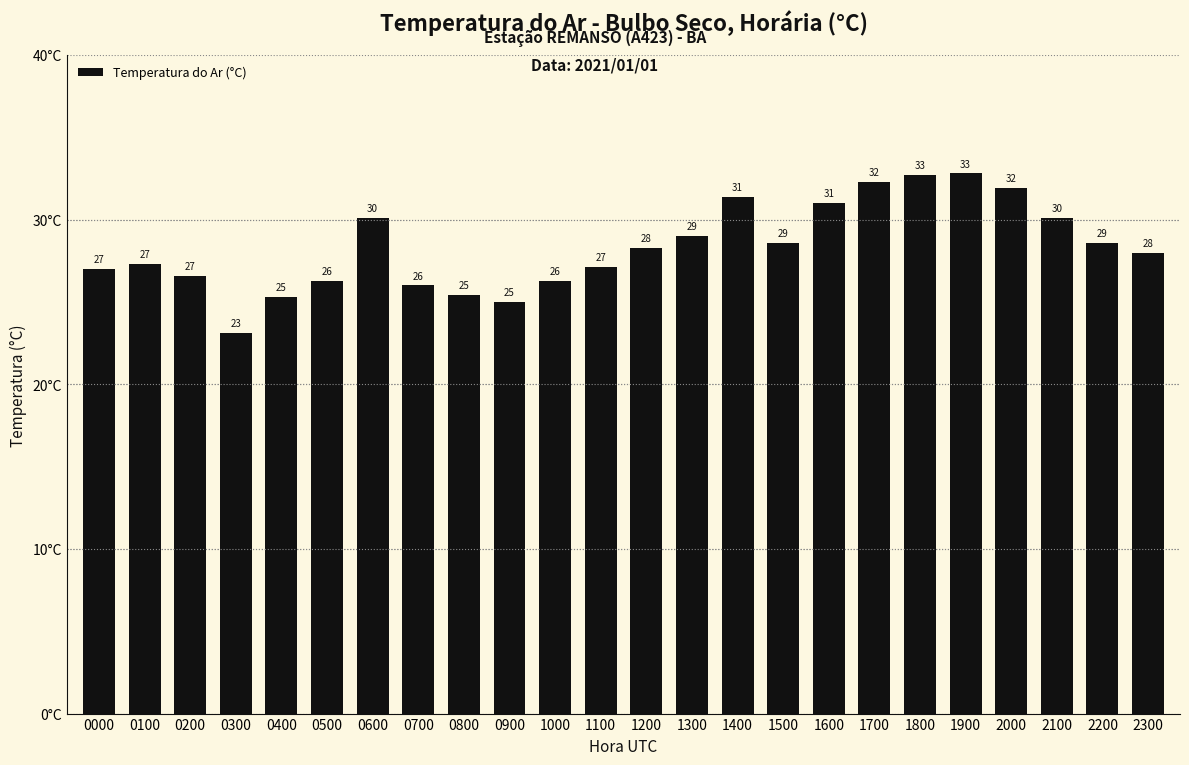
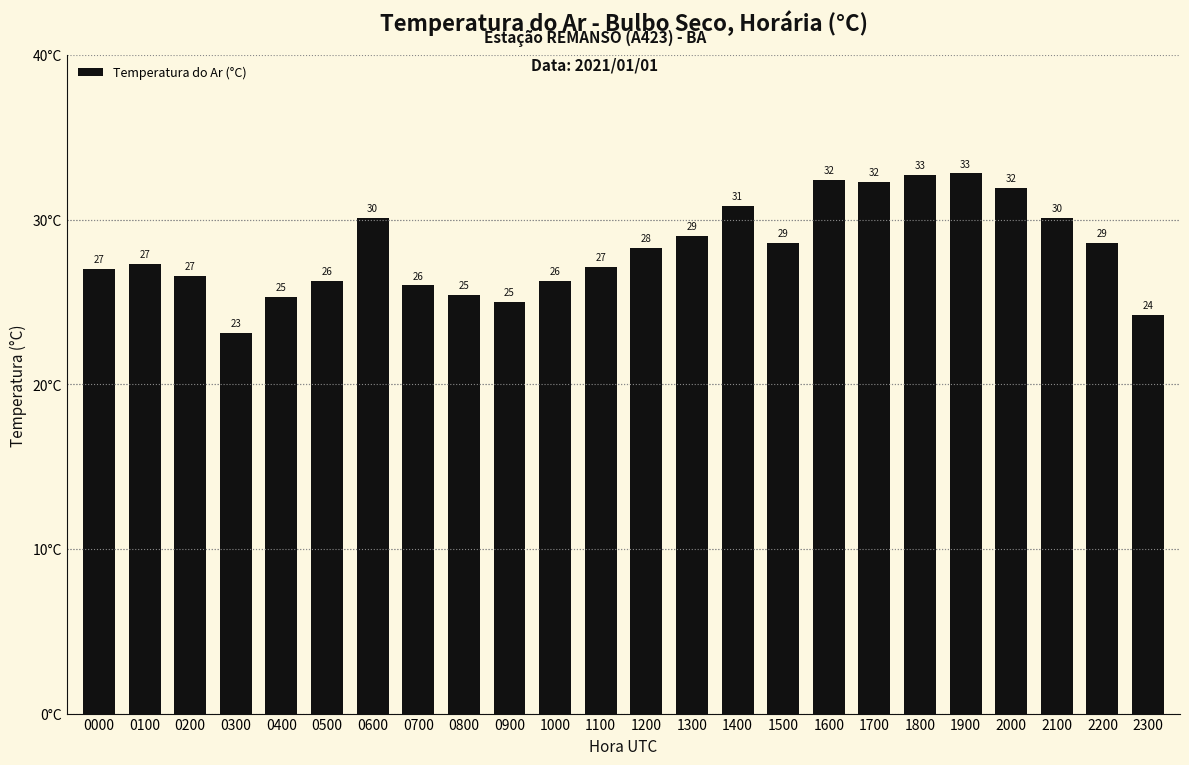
  {
    "0000": "27",
    "0100": "27",
    "0200": "27",
    "0300": "23",
    "0400": "25",
    "0500": "26",
    "0600": "30",
    "0700": "26",
    "0800": "25",
    "0900": "25",
    "1000": "26",
    "1100": "27",
    "1200": "28",
    "1300": "29",
-   "1400": "31.4°C",
+   "1400": "30.8°C",
    "1500": "29",
-   "1600": "31",
+   "1600": "32",
    "1700": "32",
    "1800": "33",
    "1900": "33",
    "2000": "32",
    "2100": "30",
    "2200": "29",
-   "2300": "28"
+   "2300": "24"
  }
